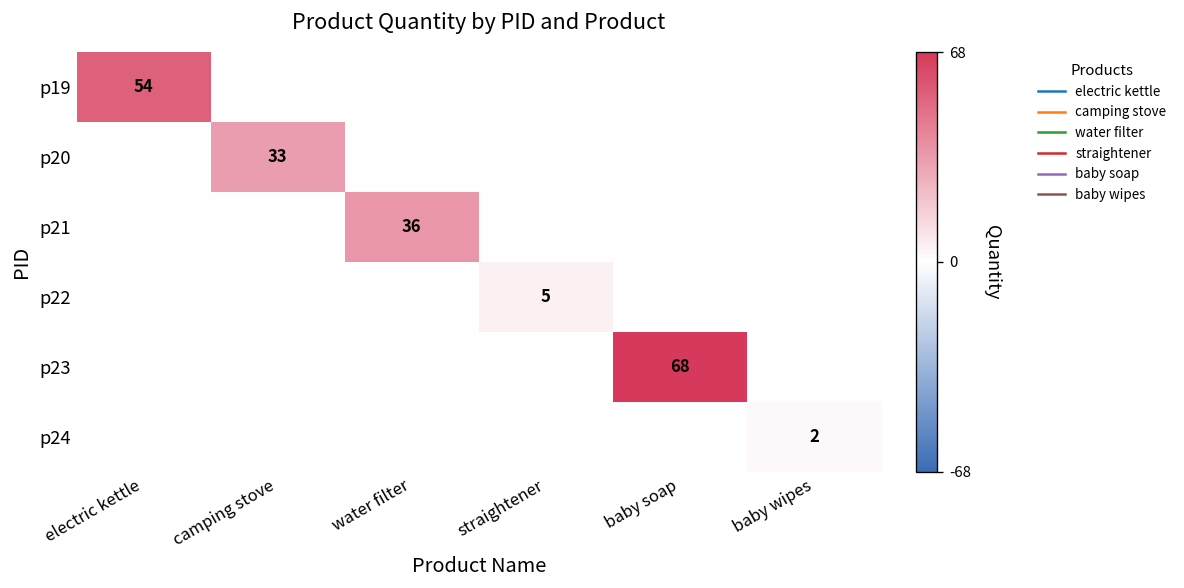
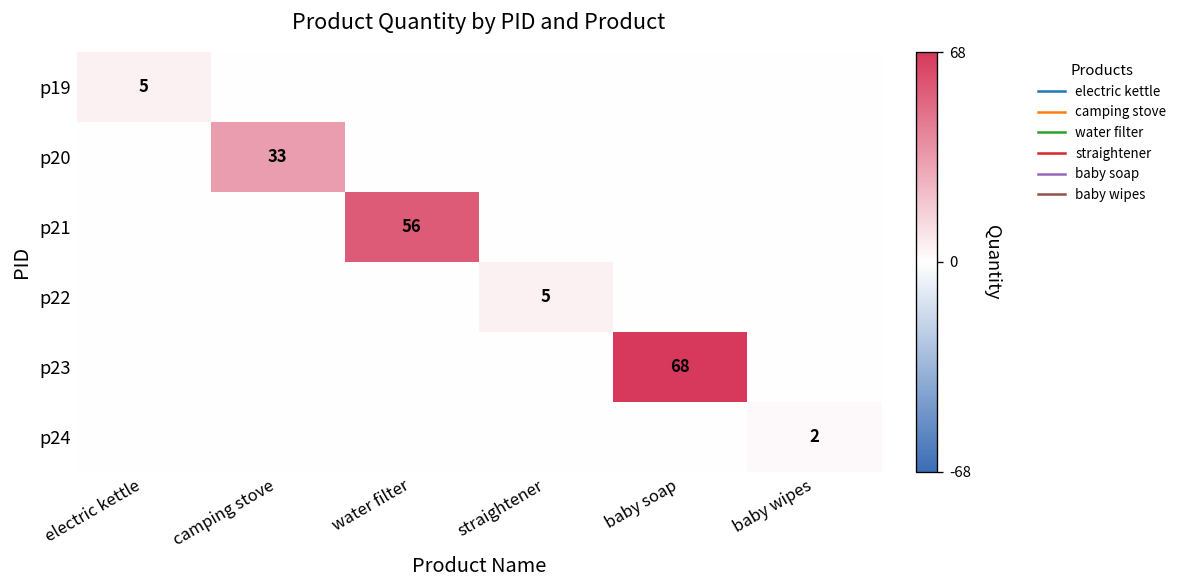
  {
    "p19": {
-     "electric kettle": 54
+     "electric kettle": 5
    },
    "p20": {
      "camping stove": 33
    },
    "p21": {
-     "water filter": 36
+     "water filter": 56
    },
    "p22": {
      "straightener": 5
    },
    "p23": {
      "baby soap": 68
    },
    "p24": {
      "baby wipes": 2
    }
  }
